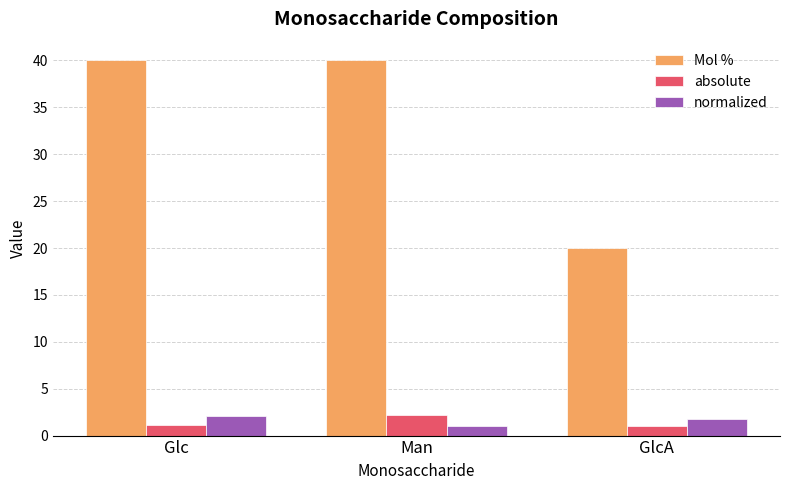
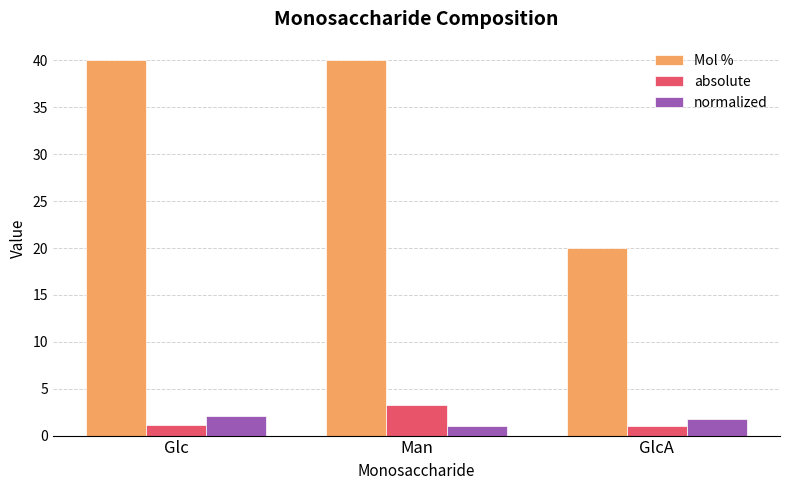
  {
    "Mol %": {
      "Glc": 40,
      "Man": 40,
      "GlcA": 20
    },
    "absolute": {
      "Glc": 1,
-     "Man": 2,
+     "Man": 3,
      "GlcA": 1
    },
    "normalized": {
      "Glc": 2,
      "Man": 1,
      "GlcA": 2
    }
  }
